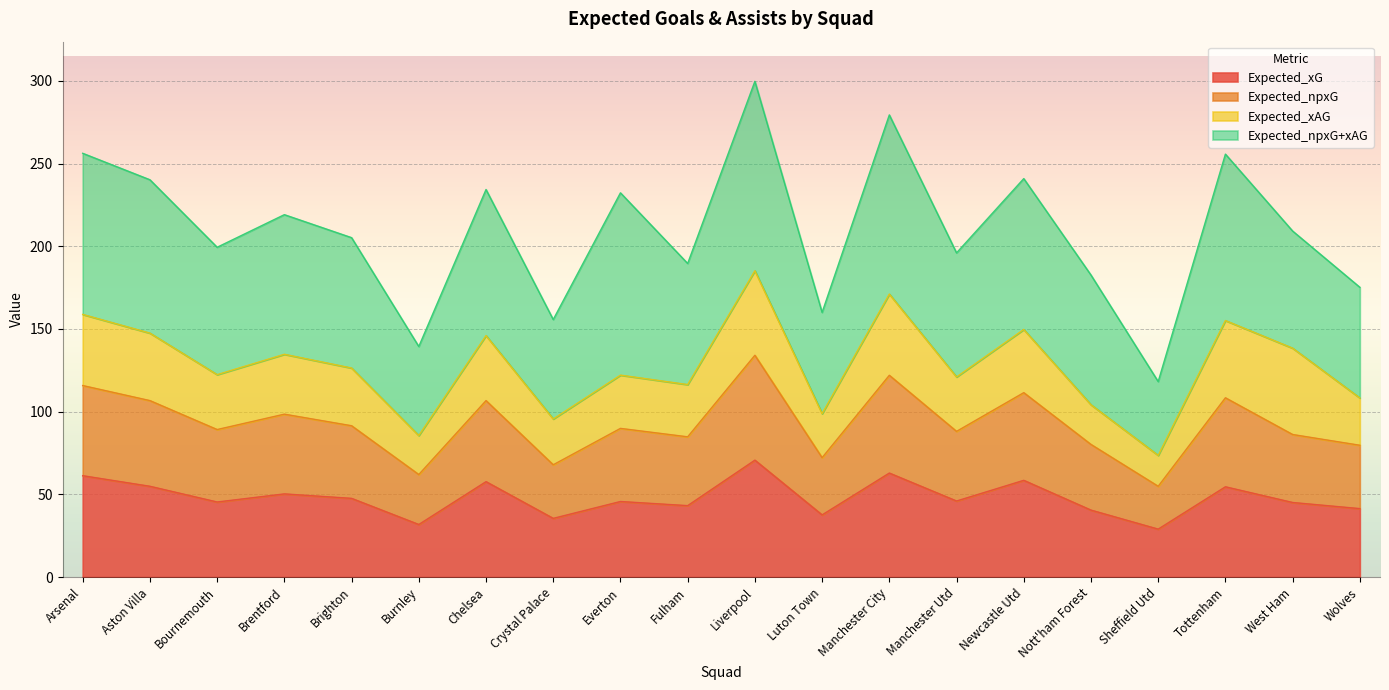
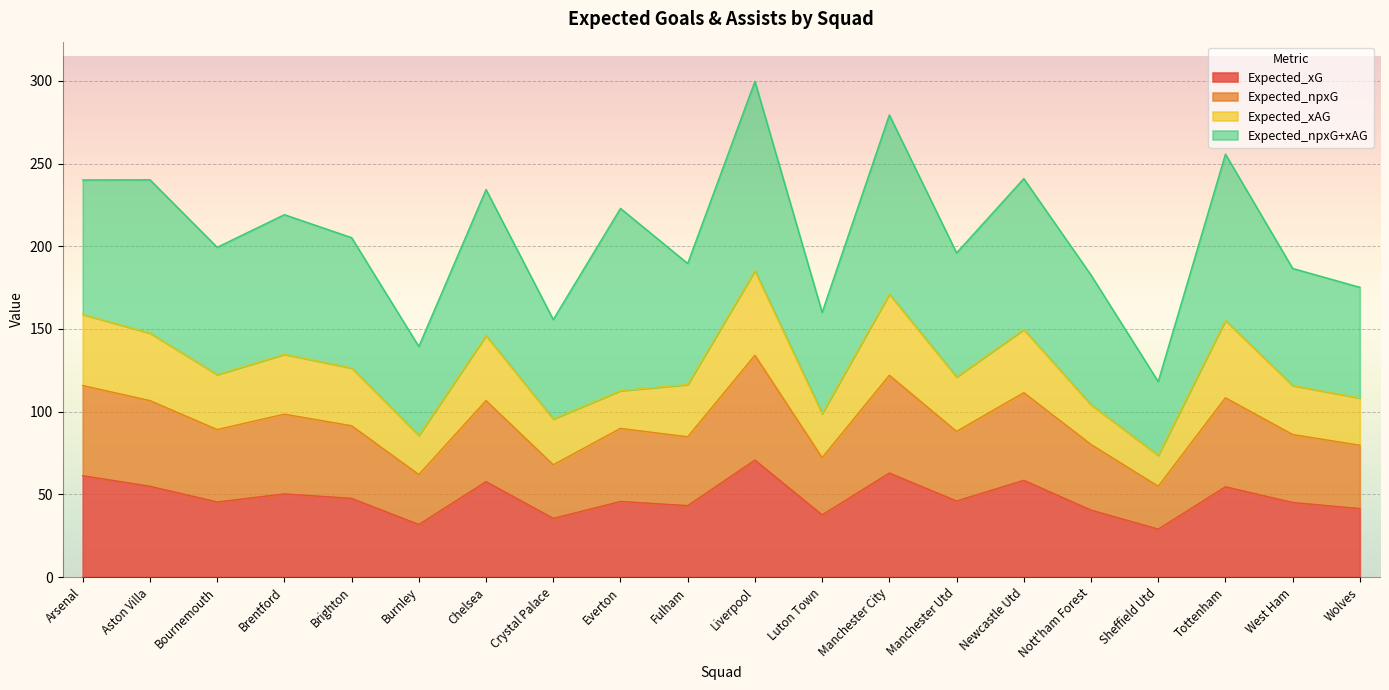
  {
    "Expected_xAG": {
      "Arsenal": 43,
      "Aston Villa": 41,
      "Bournemouth": 33,
      "Brentford": 36,
      "Brighton": 35,
      "Burnley": 24,
      "Chelsea": 39,
      "Crystal Palace": 28,
-     "Everton": 32,
+     "Everton": 23,
      "Fulham": 32,
      "Liverpool": 51,
      "Luton Town": 27,
      "Manchester City": 49,
      "Manchester Utd": 33,
      "Newcastle Utd": 38,
      "Nott'ham Forest": 24,
      "Sheffield Utd": 19,
      "Tottenham": 47,
-     "West Ham": 52,
+     "West Ham": 30,
      "Wolves": 29
    },
    "Expected_npxG+xAG": {
-     "Arsenal": 97,
+     "Arsenal": 81,
      "Aston Villa": 93,
      "Bournemouth": 77,
      "Brentford": 84,
      "Brighton": 79,
      "Burnley": 54,
      "Chelsea": 88,
      "Crystal Palace": 60,
      "Everton": 110,
      "Fulham": 73,
      "Liverpool": 115,
      "Luton Town": 61,
      "Manchester City": 108,
      "Manchester Utd": 75,
      "Newcastle Utd": 91,
      "Nott'ham Forest": 78,
      "Sheffield Utd": 45,
      "Tottenham": 101,
      "West Ham": 71,
      "Wolves": 67
    }
  }
